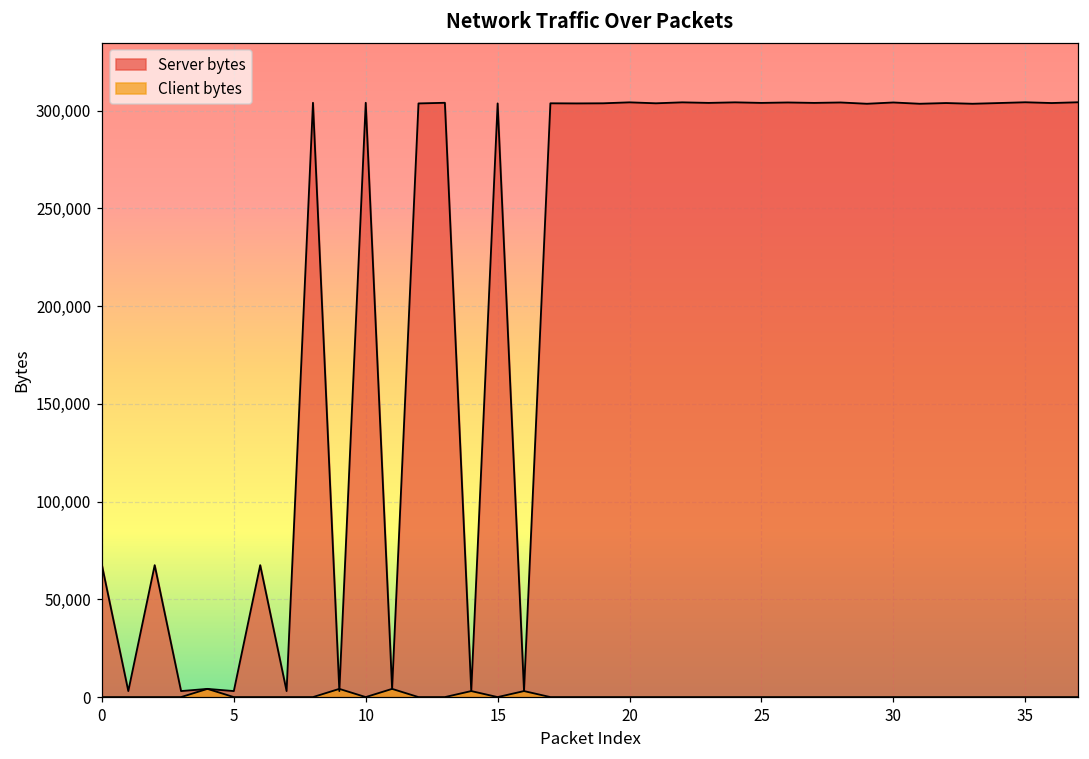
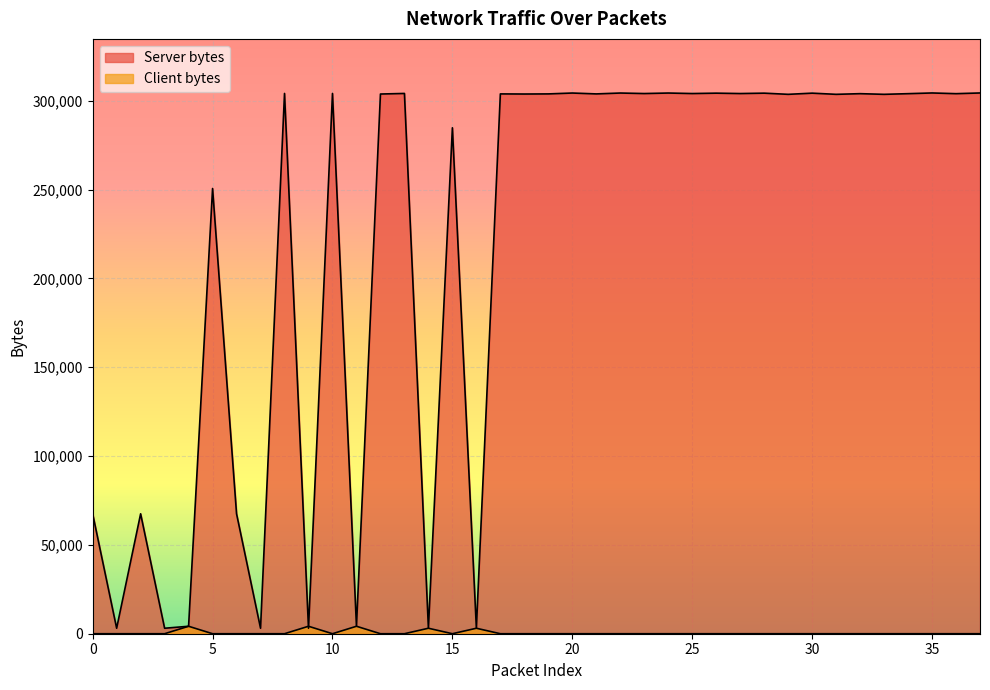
  {
    "Server bytes": {
      "0": "68,000",
-     "5": "3,000",
+     "5": "251,000",
      "10": "304,000",
-     "15": "304,000",
+     "15": "285,000",
      "20": "304,000",
      "25": "304,000",
      "30": "304,000",
      "35": "304,000"
    },
    "Client bytes": {
      "0": "0",
      "5": "0",
      "10": "0",
      "15": "0",
      "20": "0",
      "25": "0",
      "30": "0",
      "35": "0"
    }
  }
